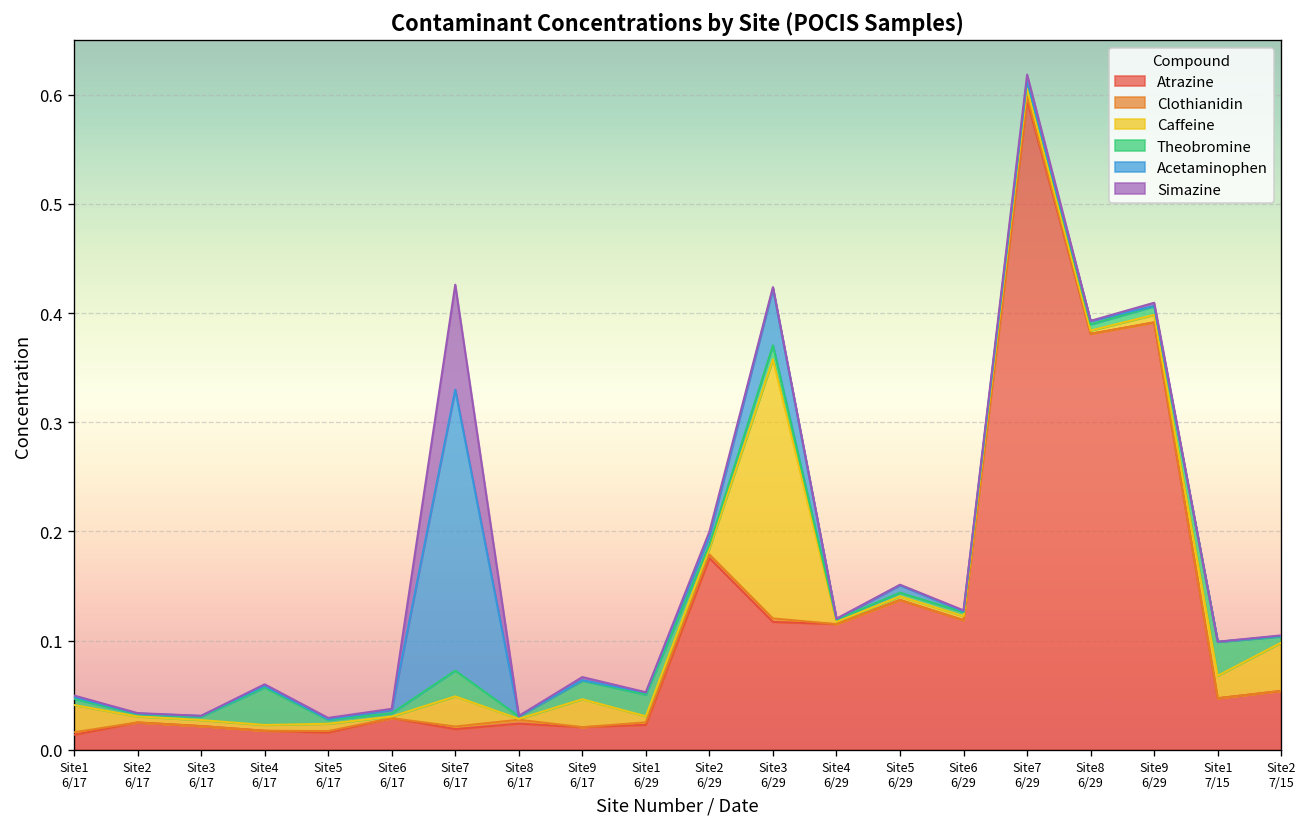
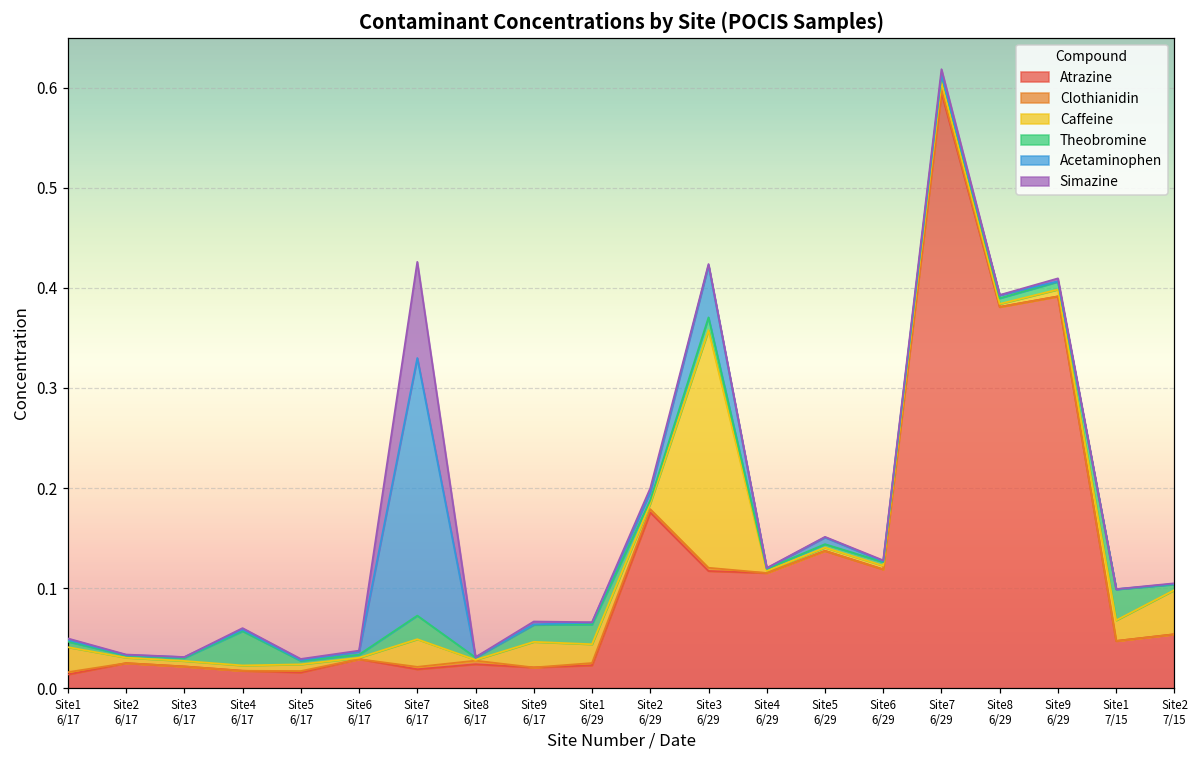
  {
    "Caffeine": {
      "Site1 6/17": 0.03,
      "Site3 6/17": 0.01,
      "Site4 6/17": 0.01,
      "Site5 6/17": 0.01,
      "Site7 6/17": 0.03,
      "Site9 6/17": 0.03,
-     "Site1 6/29": 0.01,
+     "Site1 6/29": 0.02,
      "Site2 6/29": 0.01,
      "Site3 6/29": 0.24,
      "Site5 6/29": 0.00,
      "Site6 6/29": 0.00,
      "Site7 6/29": 0.01,
      "Site8 6/29": 0.00,
      "Site9 6/29": 0.01,
      "Site1 7/15": 0.02,
      "Site2 7/15": 0.04
    },
    "Theobromine": {
      "Site6 6/17": 0.00,
      "Site7 6/17": 0.02,
      "Site2 6/29": 0.00,
      "Site3 6/29": 0.01,
      "Site5 6/29": 0.00,
      "Site8 6/29": 0.01
    },
    "Acetaminophen": {
      "Site7 6/17": 0.26,
      "Site2 6/29": 0.01
    },
    "Simazine": {
      "Site7 6/17": 0.10,
      "Site9 6/17": 0.00,
      "Site2 6/29": 0.00,
      "Site7 6/29": 0.01,
      "Site9 6/29": 0.00
    }
  }
